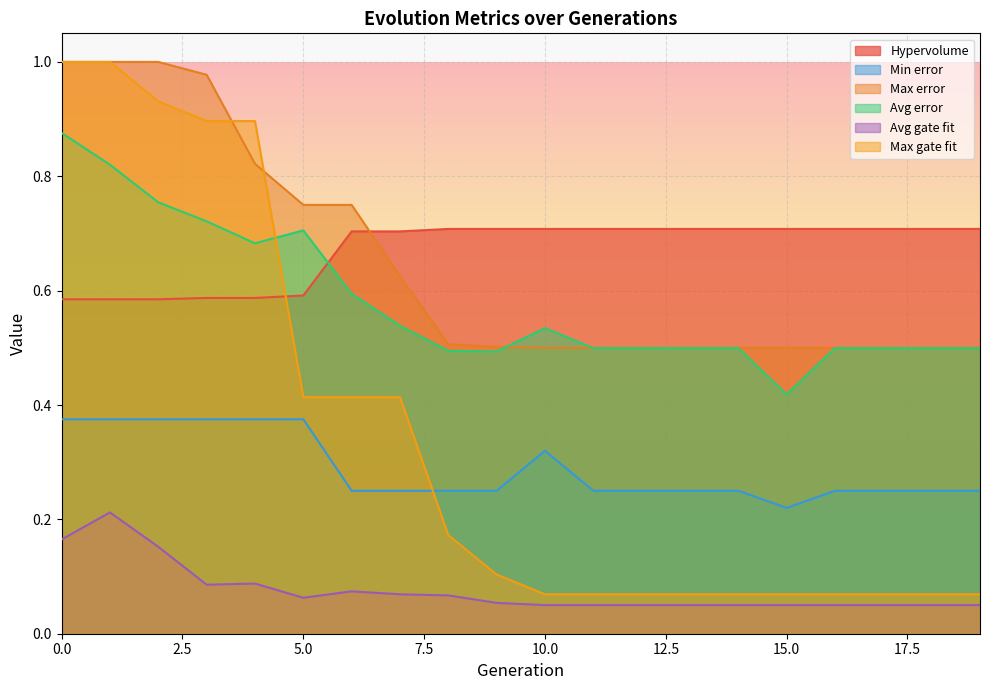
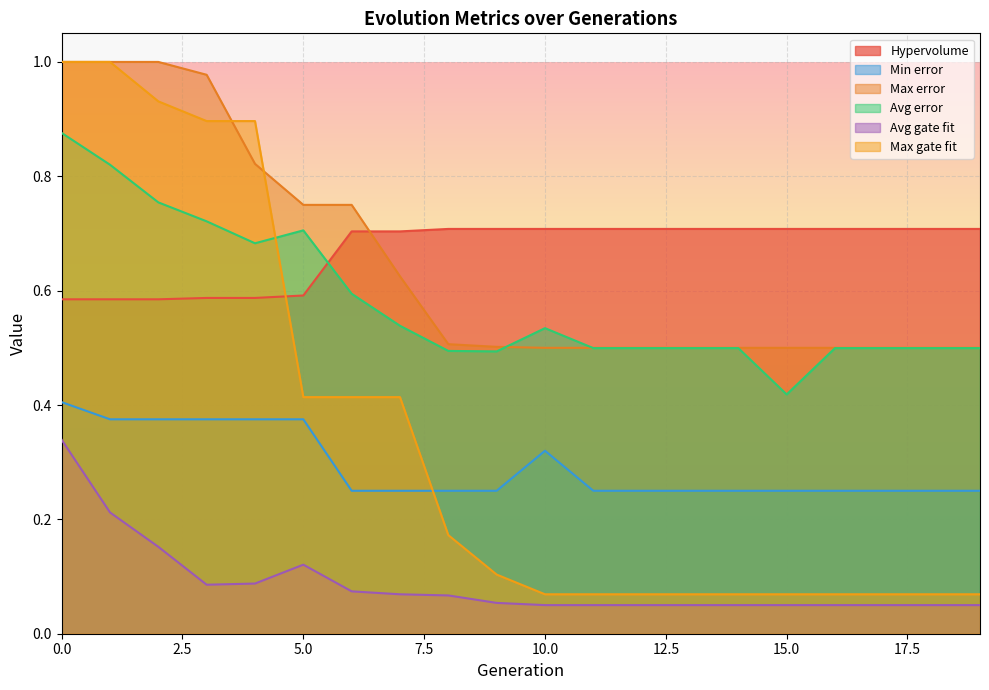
  {
    "Min error": {
-     "0.0": 0.38,
+     "0.0": 0.41,
      "5.0": 0.38,
      "10.0": 0.32,
-     "15.0": 0.22
+     "15.0": 0.25
    },
    "Avg error": {
      "0.0": 0.88,
      "5.0": 0.71,
      "10.0": 0.53,
      "15.0": 0.42
    },
    "Avg gate fit": {
-     "0.0": 0.16,
-     "5.0": 0.06,
+     "0.0": 0.34,
+     "5.0": 0.12,
      "10.0": 0.05,
      "15.0": 0.05
    }
  }
